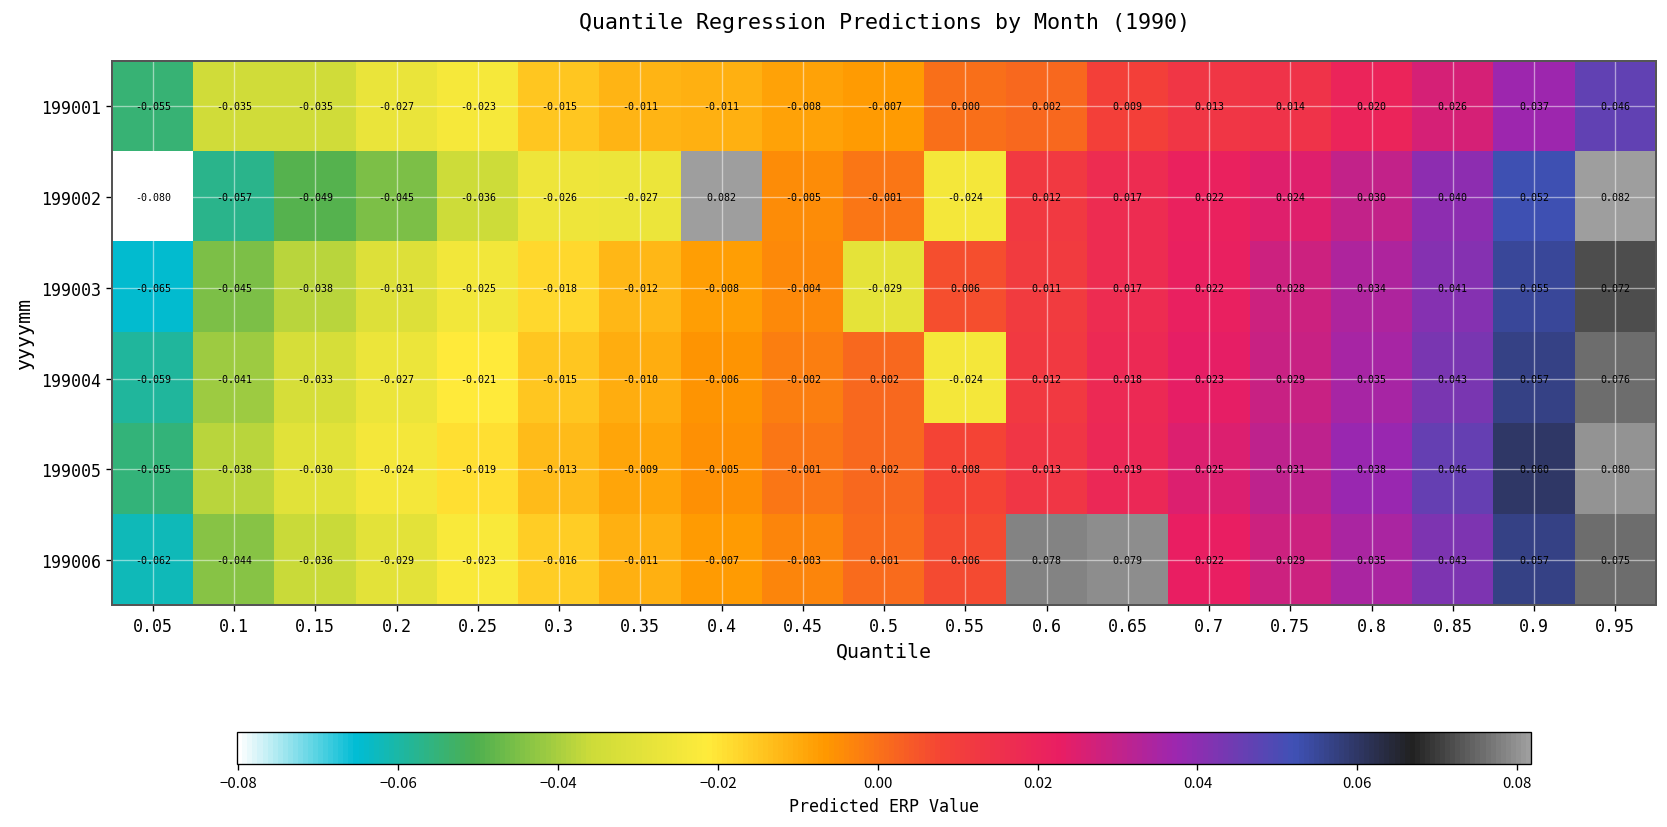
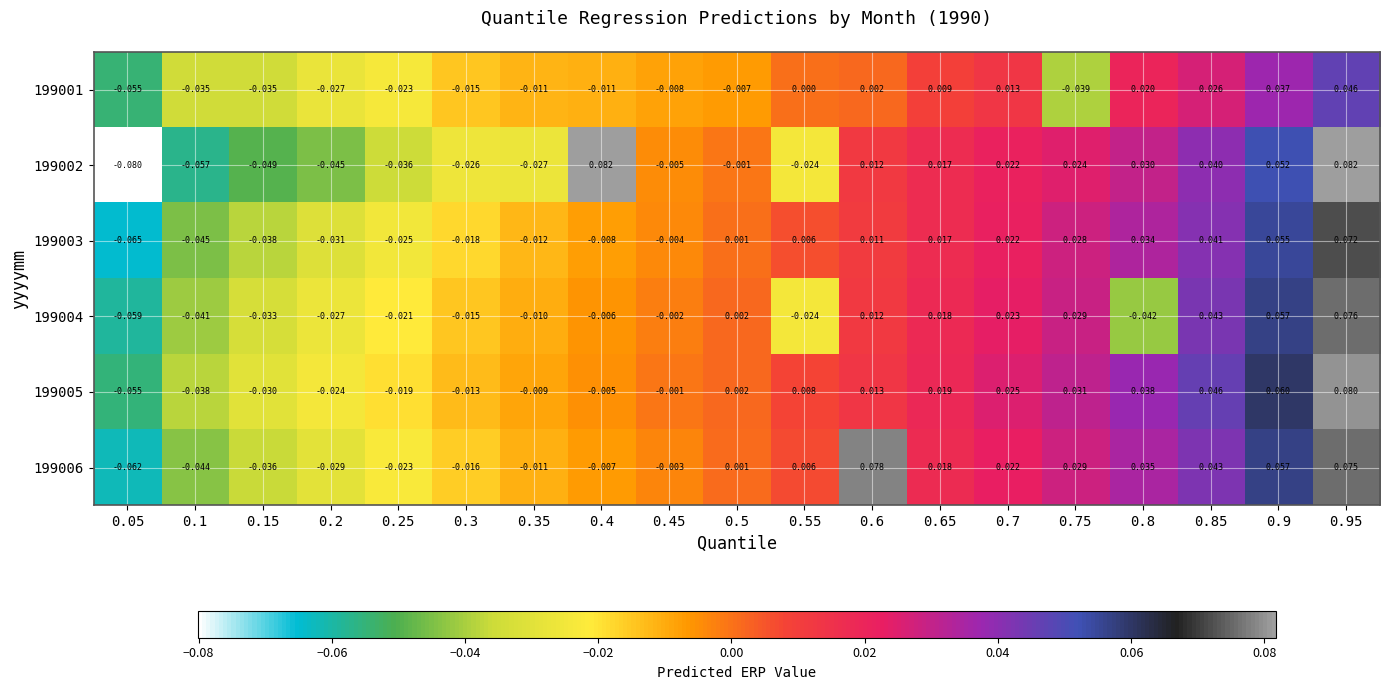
  {
    "199001": {
      "0.05": -0.055,
      "0.1": -0.035,
      "0.15": -0.035,
      "0.2": -0.027,
      "0.25": -0.023,
      "0.3": -0.015,
      "0.35": -0.011,
      "0.4": -0.011,
      "0.45": -0.008,
      "0.5": -0.007,
      "0.55": 0.000,
      "0.6": 0.002,
      "0.65": 0.009,
      "0.7": 0.013,
-     "0.75": 0.014,
+     "0.75": -0.039,
      "0.8": 0.020,
      "0.85": 0.026,
      "0.9": 0.037,
      "0.95": 0.046
    },
    "199002": {
      "0.05": -0.080,
      "0.1": -0.057,
      "0.15": -0.049,
      "0.2": -0.045,
      "0.25": -0.036,
      "0.3": -0.026,
      "0.35": -0.027,
      "0.4": 0.082,
      "0.45": -0.005,
      "0.5": -0.001,
      "0.55": -0.024,
      "0.6": 0.012,
      "0.65": 0.017,
      "0.7": 0.022,
      "0.75": 0.024,
      "0.8": 0.030,
      "0.85": 0.040,
      "0.9": 0.052,
      "0.95": 0.082
    },
    "199003": {
      "0.05": -0.065,
      "0.1": -0.045,
      "0.15": -0.038,
      "0.2": -0.031,
      "0.25": -0.025,
      "0.3": -0.018,
      "0.35": -0.012,
      "0.4": -0.008,
      "0.45": -0.004,
-     "0.5": -0.029,
+     "0.5": 0.001,
      "0.55": 0.006,
      "0.6": 0.011,
      "0.65": 0.017,
      "0.7": 0.022,
      "0.75": 0.028,
      "0.8": 0.034,
      "0.85": 0.041,
      "0.9": 0.055,
      "0.95": 0.072
    },
    "199004": {
      "0.05": -0.059,
      "0.1": -0.041,
      "0.15": -0.033,
      "0.2": -0.027,
      "0.25": -0.021,
      "0.3": -0.015,
      "0.35": -0.010,
      "0.4": -0.006,
      "0.45": -0.002,
      "0.5": 0.002,
      "0.55": -0.024,
      "0.6": 0.012,
      "0.65": 0.018,
      "0.7": 0.023,
      "0.75": 0.029,
-     "0.8": 0.035,
+     "0.8": -0.042,
      "0.85": 0.043,
      "0.9": 0.057,
      "0.95": 0.076
    },
    "199005": {
      "0.05": -0.055,
      "0.1": -0.038,
      "0.15": -0.030,
      "0.2": -0.024,
      "0.25": -0.019,
      "0.3": -0.013,
      "0.35": -0.009,
      "0.4": -0.005,
      "0.45": -0.001,
      "0.5": 0.002,
      "0.55": 0.008,
      "0.6": 0.013,
      "0.65": 0.019,
      "0.7": 0.025,
      "0.75": 0.031,
      "0.8": 0.038,
      "0.85": 0.046,
      "0.9": 0.060,
      "0.95": 0.080
    },
    "199006": {
      "0.05": -0.062,
      "0.1": -0.044,
      "0.15": -0.036,
      "0.2": -0.029,
      "0.25": -0.023,
      "0.3": -0.016,
      "0.35": -0.011,
      "0.4": -0.007,
      "0.45": -0.003,
      "0.5": 0.001,
      "0.55": 0.006,
      "0.6": 0.078,
-     "0.65": 0.079,
+     "0.65": 0.018,
      "0.7": 0.022,
      "0.75": 0.029,
      "0.8": 0.035,
      "0.85": 0.043,
      "0.9": 0.057,
      "0.95": 0.075
    }
  }
